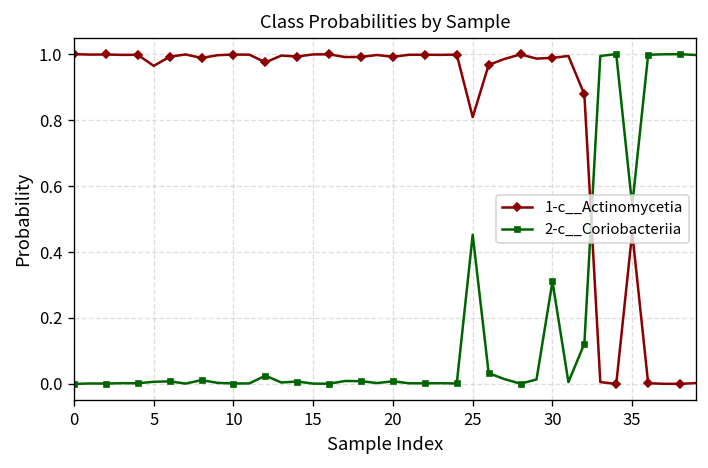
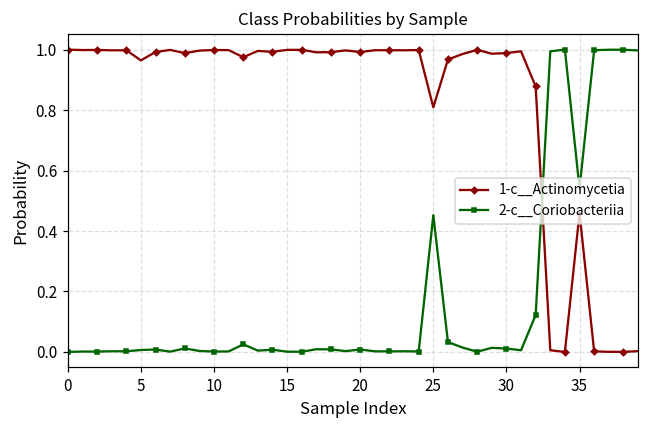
  {
    "1-c__Actinomycetia": {
      "0": 1.00,
      "5": 0.96,
      "10": 1.00,
      "15": 1.00,
      "20": 0.99,
      "25": 0.81,
      "30": 0.99
    },
    "2-c__Coriobacteriia": {
      "0": 0.00,
      "5": 0.01,
      "10": 0.00,
      "15": 0.00,
      "20": 0.01,
      "25": 0.45,
-     "30": 0.31
+     "30": 0.01
    }
  }
